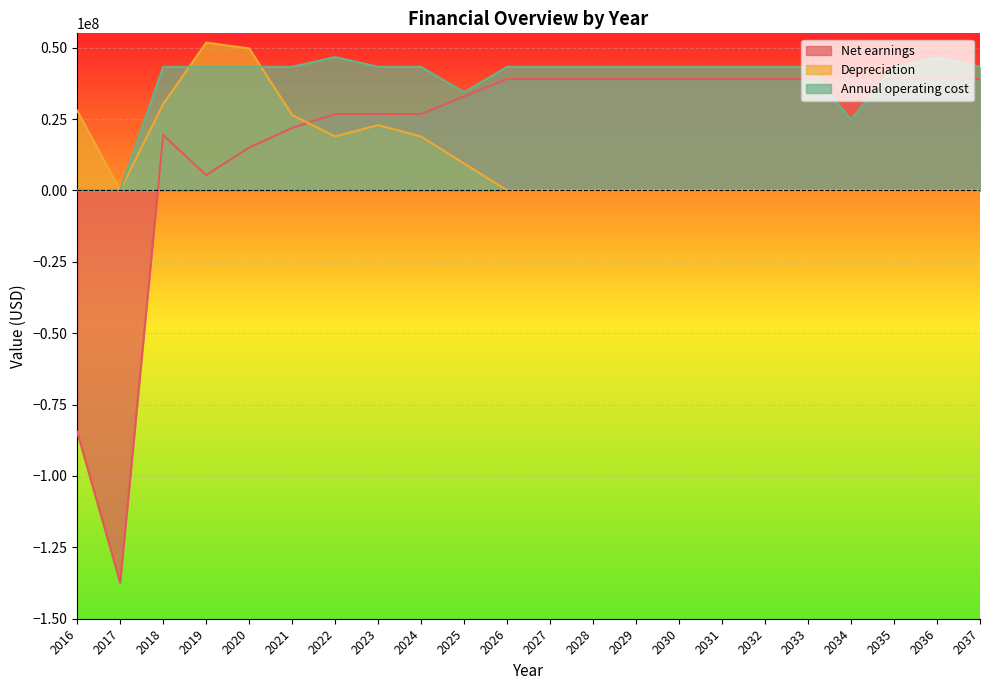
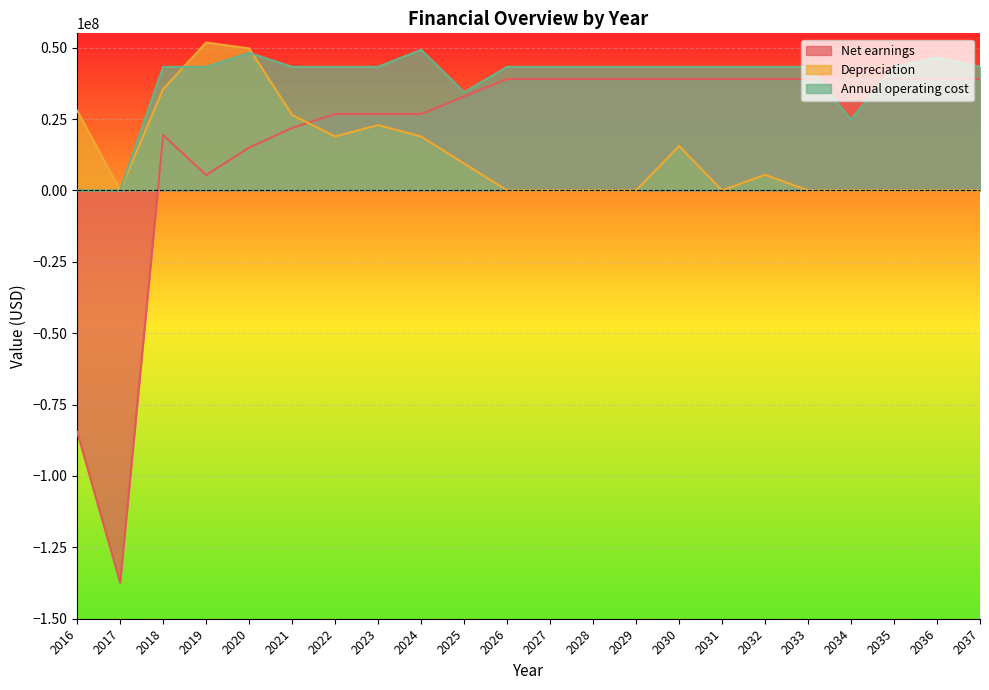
  {
    "Depreciation": {
      "2016": 28000000,
-     "2018": 30000000,
+     "2018": 36000000,
      "2019": 52000000,
      "2020": 50000000,
      "2021": 26000000,
      "2022": 19000000,
      "2023": 23000000,
      "2024": 19000000,
      "2025": 9000000,
      "2026": 0,
      "2027": 0,
      "2028": 0,
      "2029": 0,
-     "2030": 0,
+     "2030": 16000000,
      "2031": 0,
-     "2032": 0,
+     "2032": 5000000,
      "2033": 0,
      "2034": 0,
      "2035": 0,
      "2036": 0,
      "2037": 0
    },
    "Annual operating cost": {
      "2018": 43000000,
      "2019": 43000000,
-     "2020": 43000000,
+     "2020": 48000000,
      "2021": 43000000,
-     "2022": 47000000,
+     "2022": 43000000,
      "2023": 43000000,
-     "2024": 43000000,
+     "2024": 49000000,
      "2025": 34000000,
      "2026": 43000000,
      "2027": 43000000,
      "2028": 43000000,
      "2029": 43000000,
      "2030": 43000000,
      "2031": 43000000,
      "2032": 43000000,
      "2034": 25000000,
      "2037": 43000000
    }
  }
